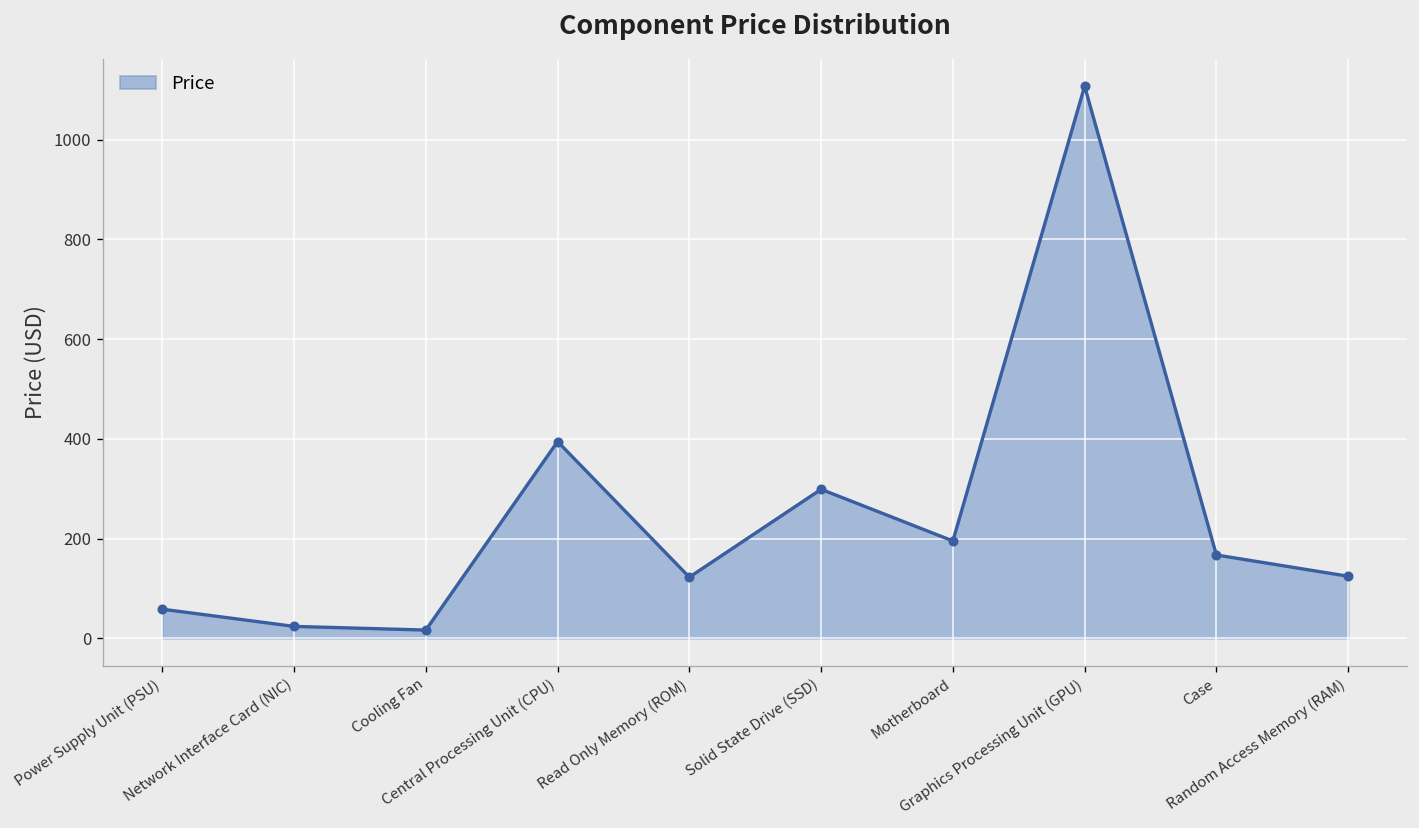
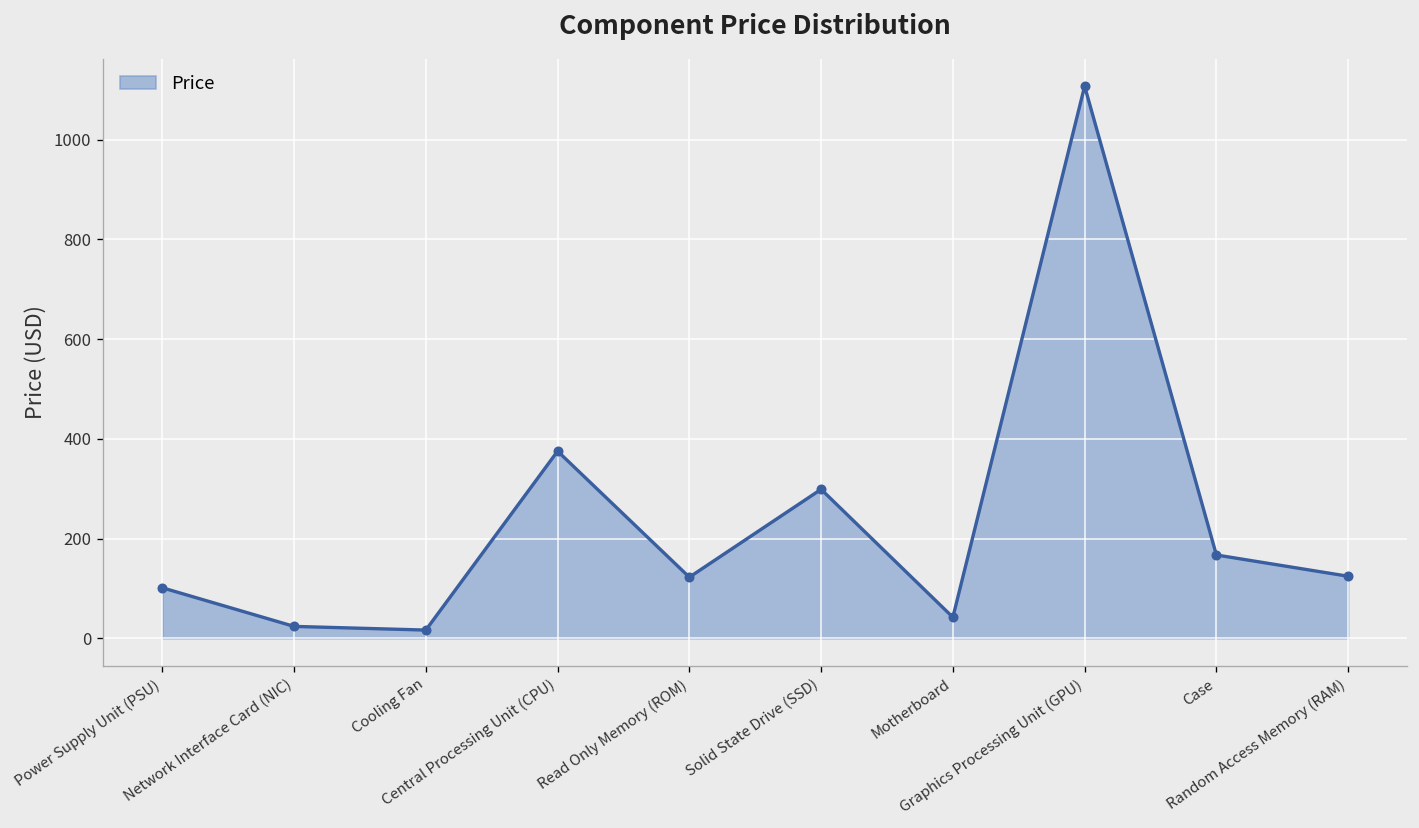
  {
-   "Power Supply Unit (PSU)": 60,
+   "Power Supply Unit (PSU)": 100,
    "Network Interface Card (NIC)": 20,
    "Cooling Fan": 20,
-   "Central Processing Unit (CPU)": 390,
+   "Central Processing Unit (CPU)": 380,
    "Read Only Memory (ROM)": 120,
    "Solid State Drive (SSD)": 300,
-   "Motherboard": 200,
+   "Motherboard": 40,
    "Graphics Processing Unit (GPU)": 1110,
    "Case": 170,
    "Random Access Memory (RAM)": 120
  }
